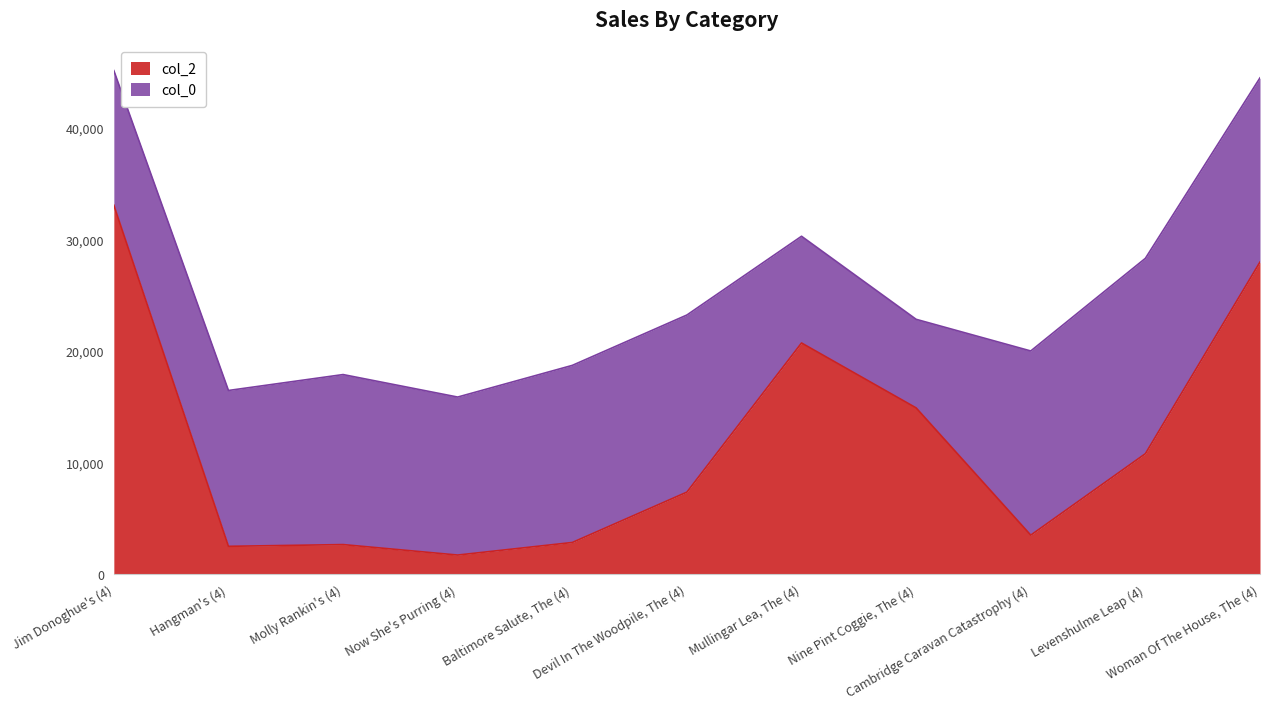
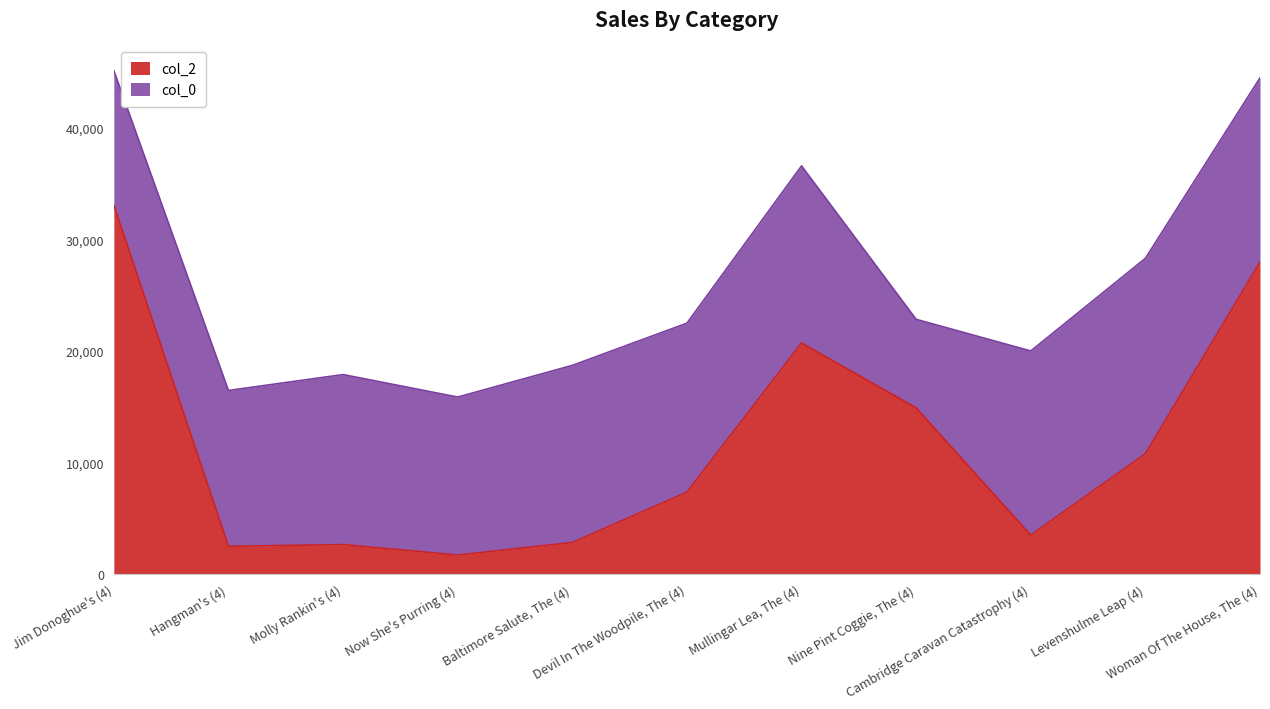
  {
    "col_2": {
      "Jim Donoghue's (4)": "33,100",
      "Hangman's (4)": "2,500",
      "Molly Rankin's (4)": "2,600",
      "Now She's Purring (4)": "1,700",
      "Baltimore Salute, The (4)": "2,800",
      "Devil In The Woodpile, The (4)": "7,400",
      "Mullingar Lea, The (4)": "20,700",
      "Nine Pint Coggie, The (4)": "14,900",
      "Cambridge Caravan Catastrophy (4)": "3,500",
      "Levenshulme Leap (4)": "10,800",
      "Woman Of The House, The (4)": "28,000"
    },
    "col_0": {
      "Jim Donoghue's (4)": "12,100",
      "Hangman's (4)": "14,000",
      "Molly Rankin's (4)": "15,200",
      "Now She's Purring (4)": "14,200",
      "Baltimore Salute, The (4)": "15,900",
-     "Devil In The Woodpile, The (4)": "15,900",
-     "Mullingar Lea, The (4)": "9,600",
+     "Devil In The Woodpile, The (4)": "15,100",
+     "Mullingar Lea, The (4)": "15,900",
      "Nine Pint Coggie, The (4)": "7,900",
      "Cambridge Caravan Catastrophy (4)": "16,500",
      "Levenshulme Leap (4)": "17,500",
      "Woman Of The House, The (4)": "16,500"
    }
  }
